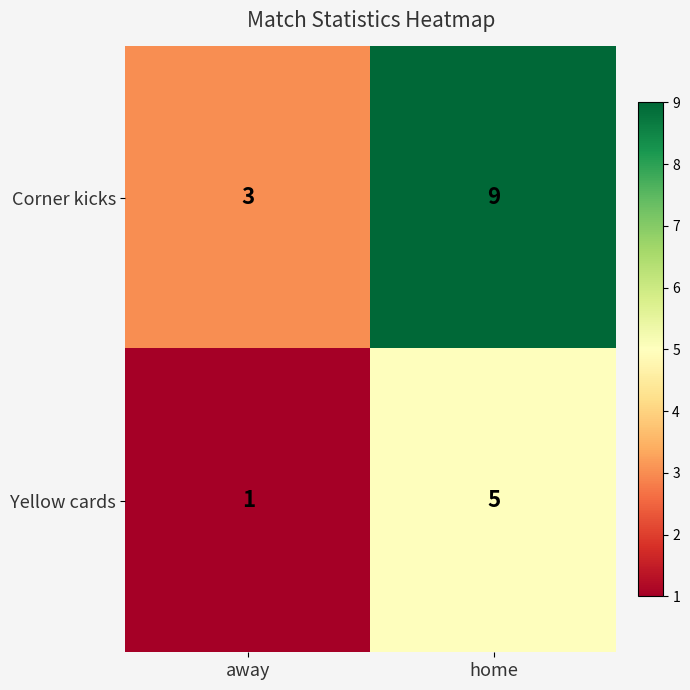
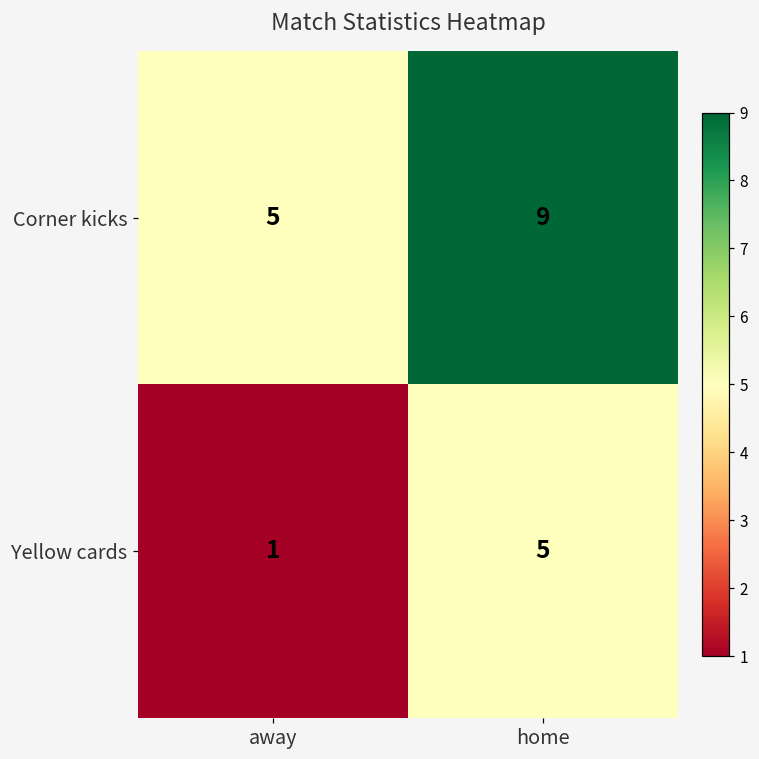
  {
    "Corner kicks": {
-     "away": 3,
+     "away": 5,
      "home": 9
    },
    "Yellow cards": {
      "away": 1,
      "home": 5
    }
  }
